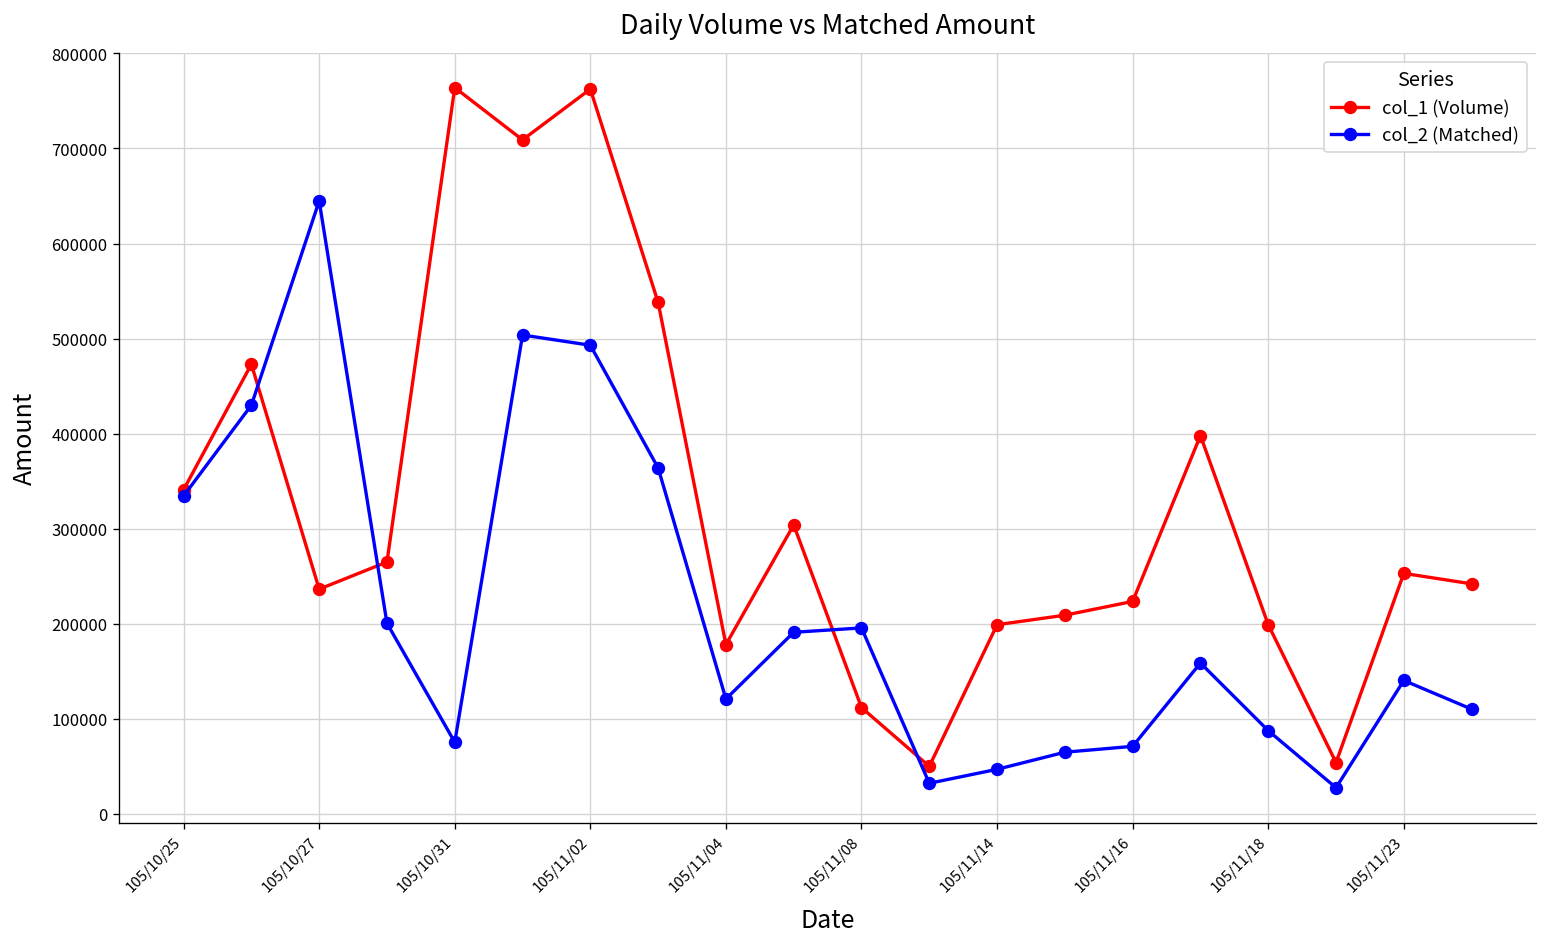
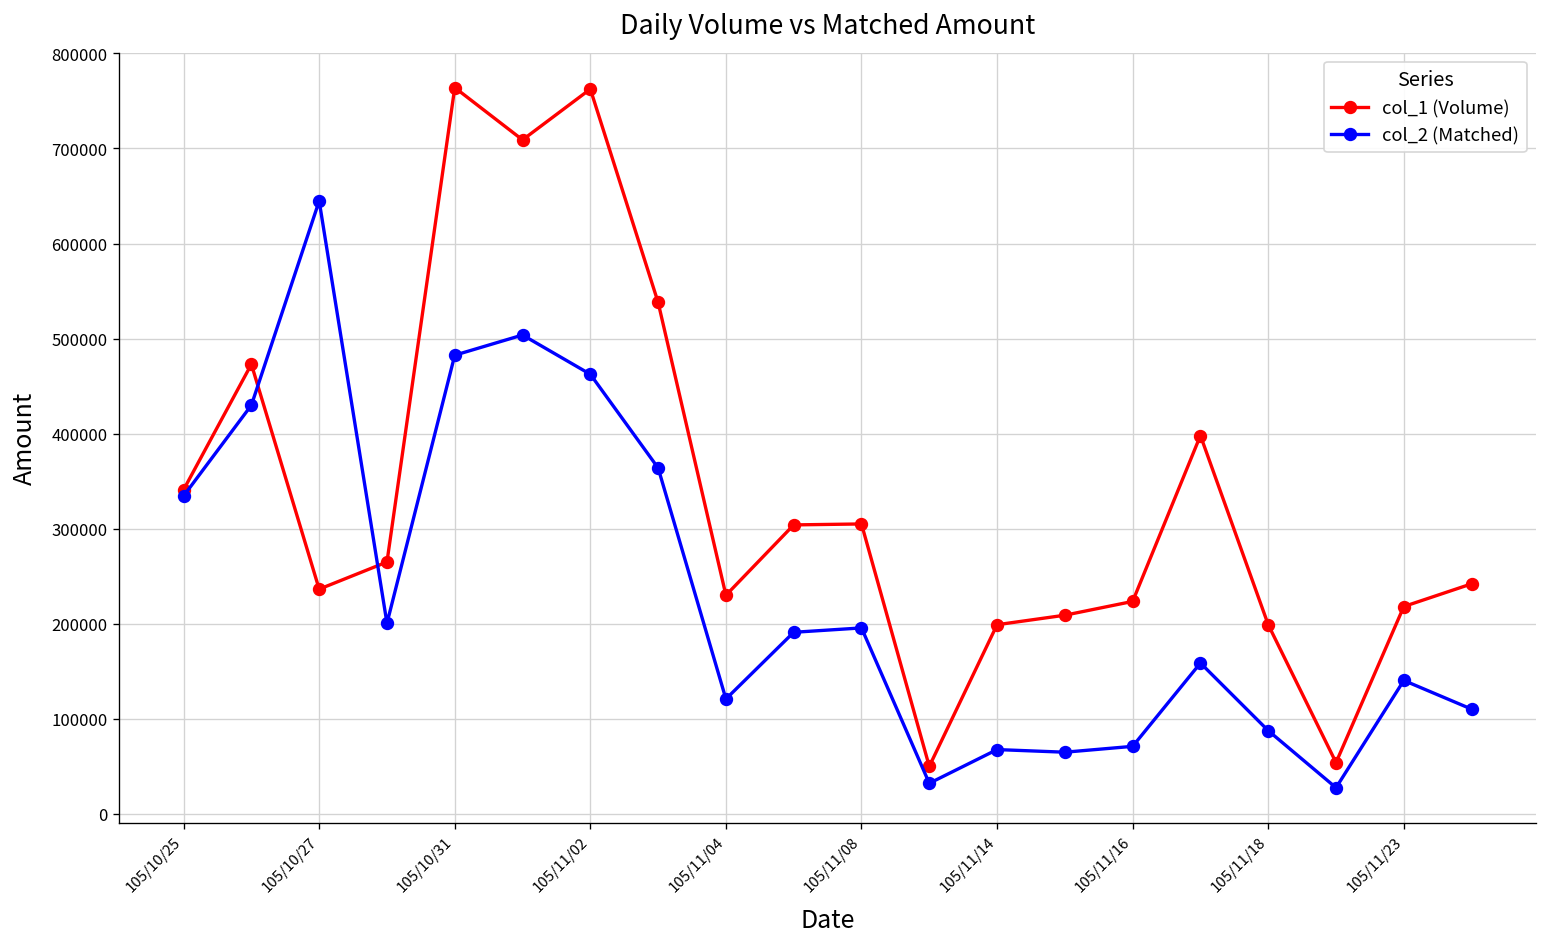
  {
    "col_1 (Volume)": {
      "105/10/25": 340000,
      "105/10/27": 240000,
      "105/10/31": 760000,
      "105/11/02": 760000,
-     "105/11/04": 180000,
-     "105/11/08": 110000,
+     "105/11/04": 230000,
+     "105/11/08": 310000,
      "105/11/14": 200000,
      "105/11/16": 220000,
      "105/11/18": 200000,
-     "105/11/23": 250000
+     "105/11/23": 220000
    },
    "col_2 (Matched)": {
      "105/10/25": 330000,
      "105/10/27": 640000,
-     "105/10/31": 80000,
-     "105/11/02": 490000,
+     "105/10/31": 480000,
+     "105/11/02": 460000,
      "105/11/04": 120000,
      "105/11/08": 200000,
-     "105/11/14": 50000,
+     "105/11/14": 70000,
      "105/11/16": 70000,
      "105/11/18": 90000,
      "105/11/23": 140000
    }
  }
